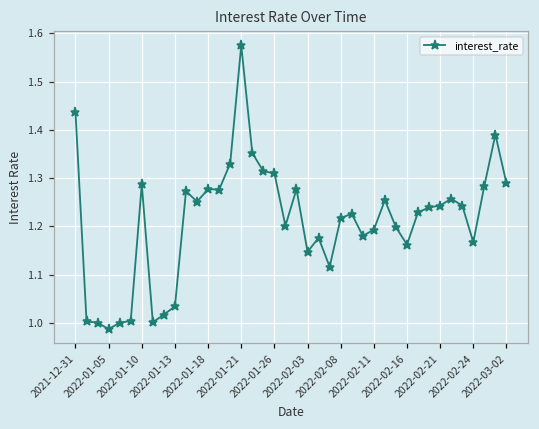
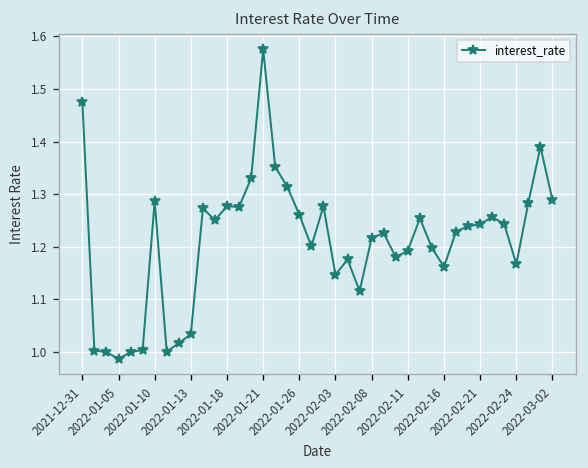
  {
-   "2021-12-31": 1.44,
+   "2021-12-31": 1.48,
    "2022-01-05": 0.99,
    "2022-01-10": 1.29,
    "2022-01-13": 1.03,
    "2022-01-18": 1.28,
    "2022-01-21": 1.58,
-   "2022-01-26": 1.31,
+   "2022-01-26": 1.26,
    "2022-02-03": 1.15,
    "2022-02-08": 1.22,
    "2022-02-11": 1.19,
    "2022-02-16": 1.16,
    "2022-02-21": 1.24,
    "2022-02-24": 1.17,
    "2022-03-02": 1.29
  }
